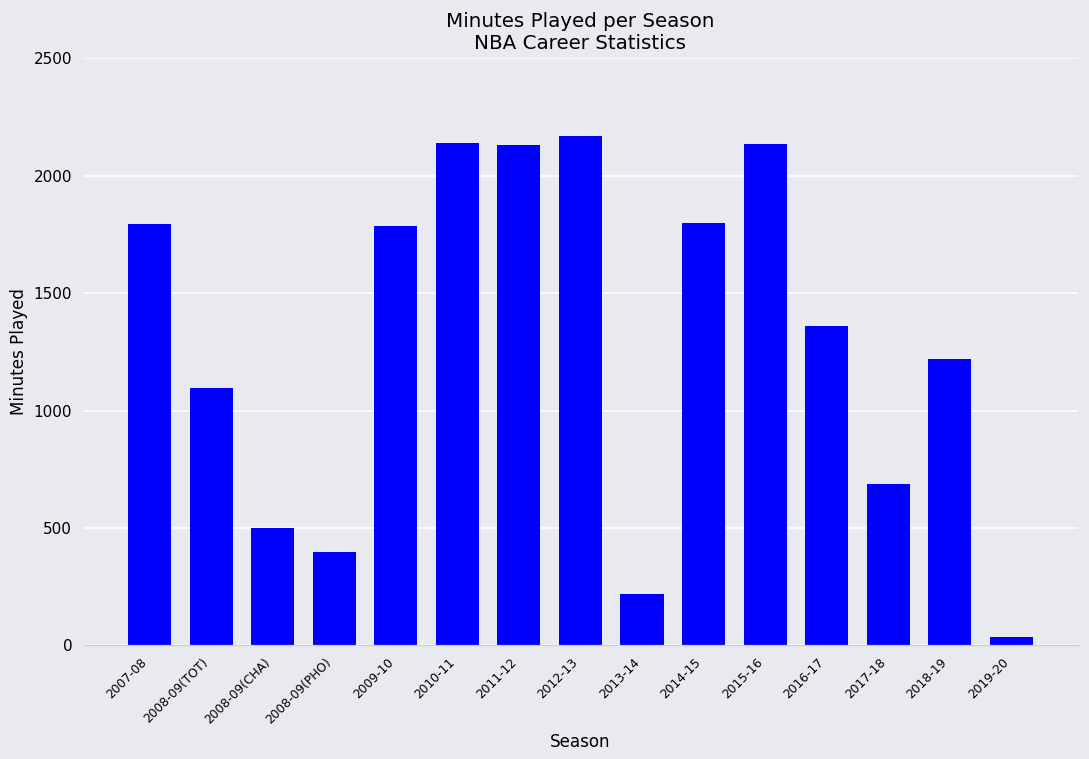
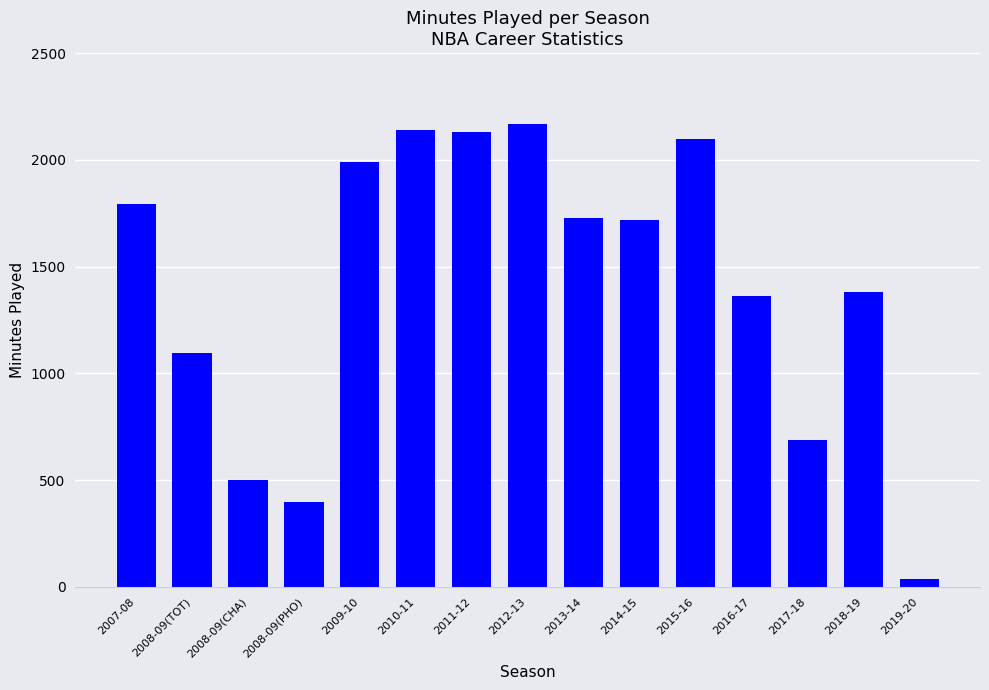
  {
    "2007-08": 1790,
    "2008-09(TOT)": 1100,
    "2008-09(CHA)": 500,
    "2008-09(PHO)": 400,
-   "2009-10": 1790,
+   "2009-10": 1990,
    "2010-11": 2140,
    "2011-12": 2130,
    "2012-13": 2170,
-   "2013-14": 220,
-   "2014-15": 1800,
-   "2015-16": 2140,
+   "2013-14": 1730,
+   "2014-15": 1720,
+   "2015-16": 2100,
    "2016-17": 1360,
    "2017-18": 690,
-   "2018-19": 1220,
+   "2018-19": 1380,
    "2019-20": 40
  }
